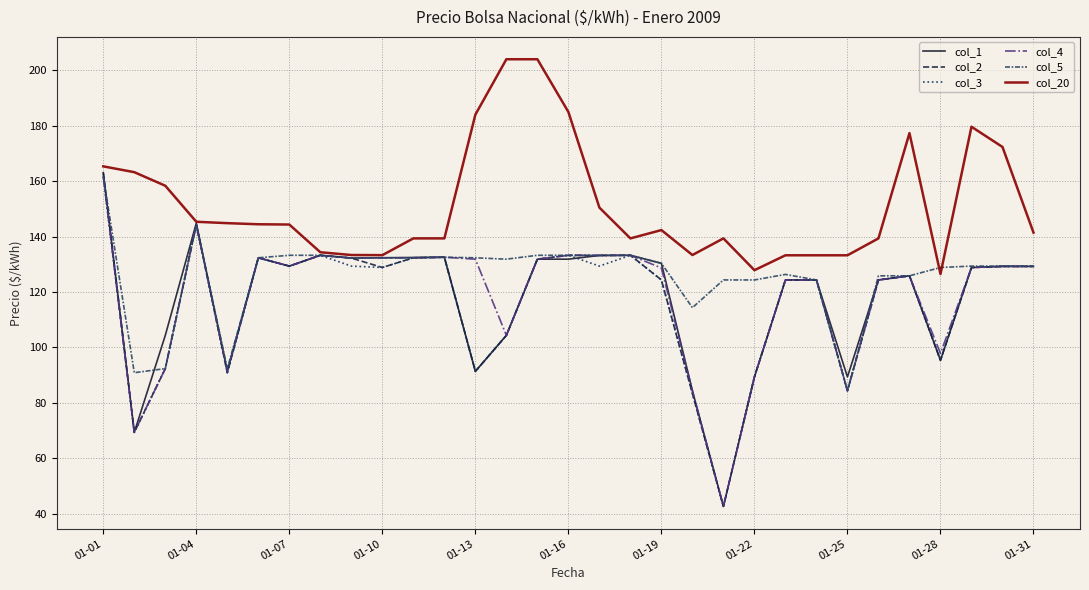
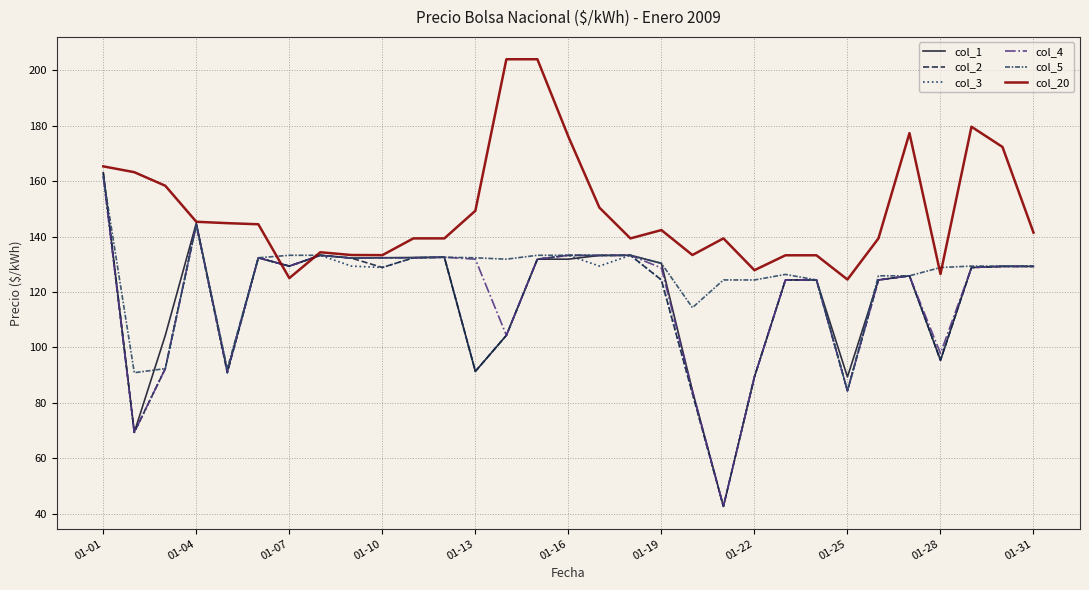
  {
    "col_20": {
      "01-01": 165,
-     "01-07": 144,
+     "01-07": 125,
      "01-10": 133,
-     "01-13": 184,
-     "01-16": 185,
+     "01-13": 149,
+     "01-16": 176,
      "01-19": 142,
      "01-22": 128,
-     "01-25": 133,
+     "01-25": 125,
      "01-28": 127,
      "01-31": 141
    }
  }
